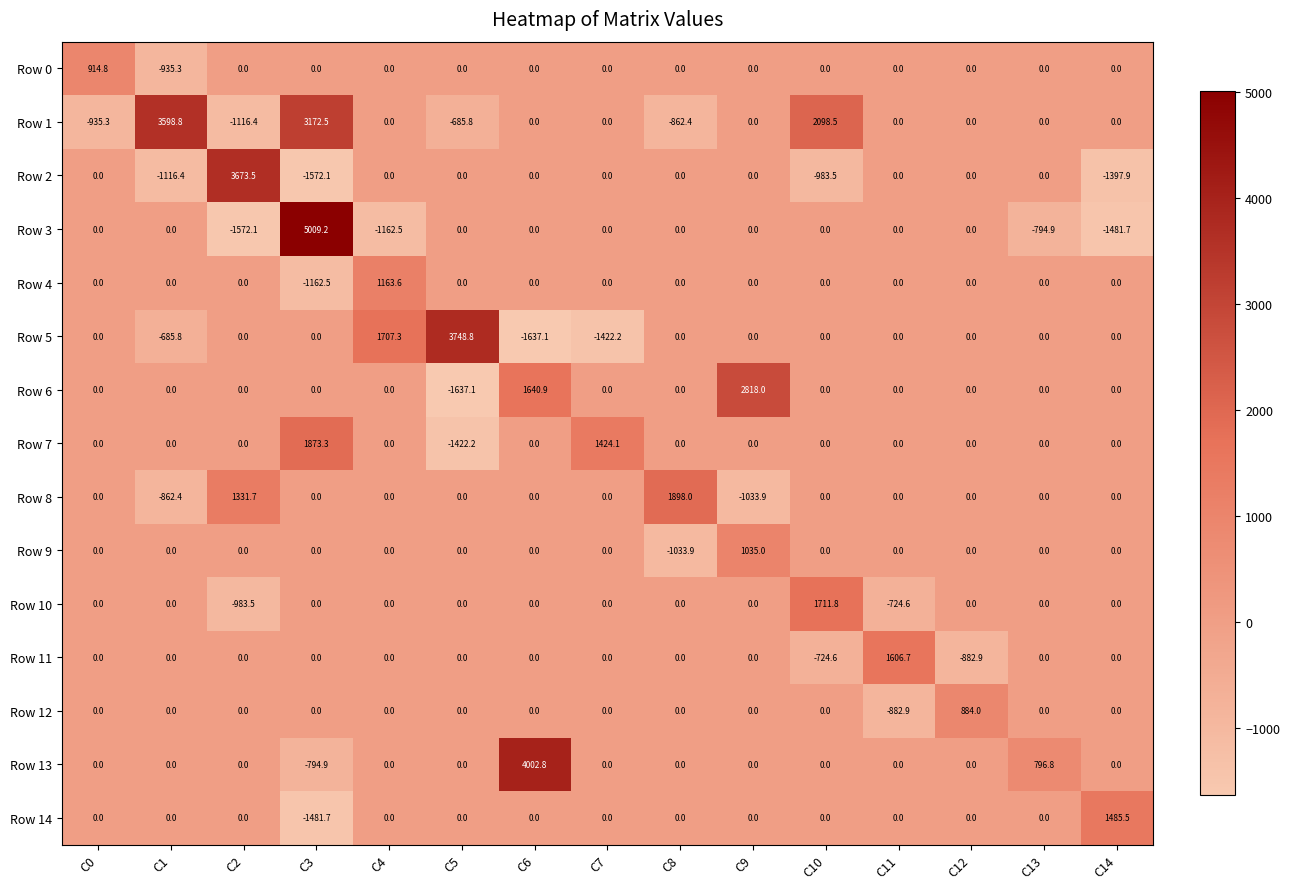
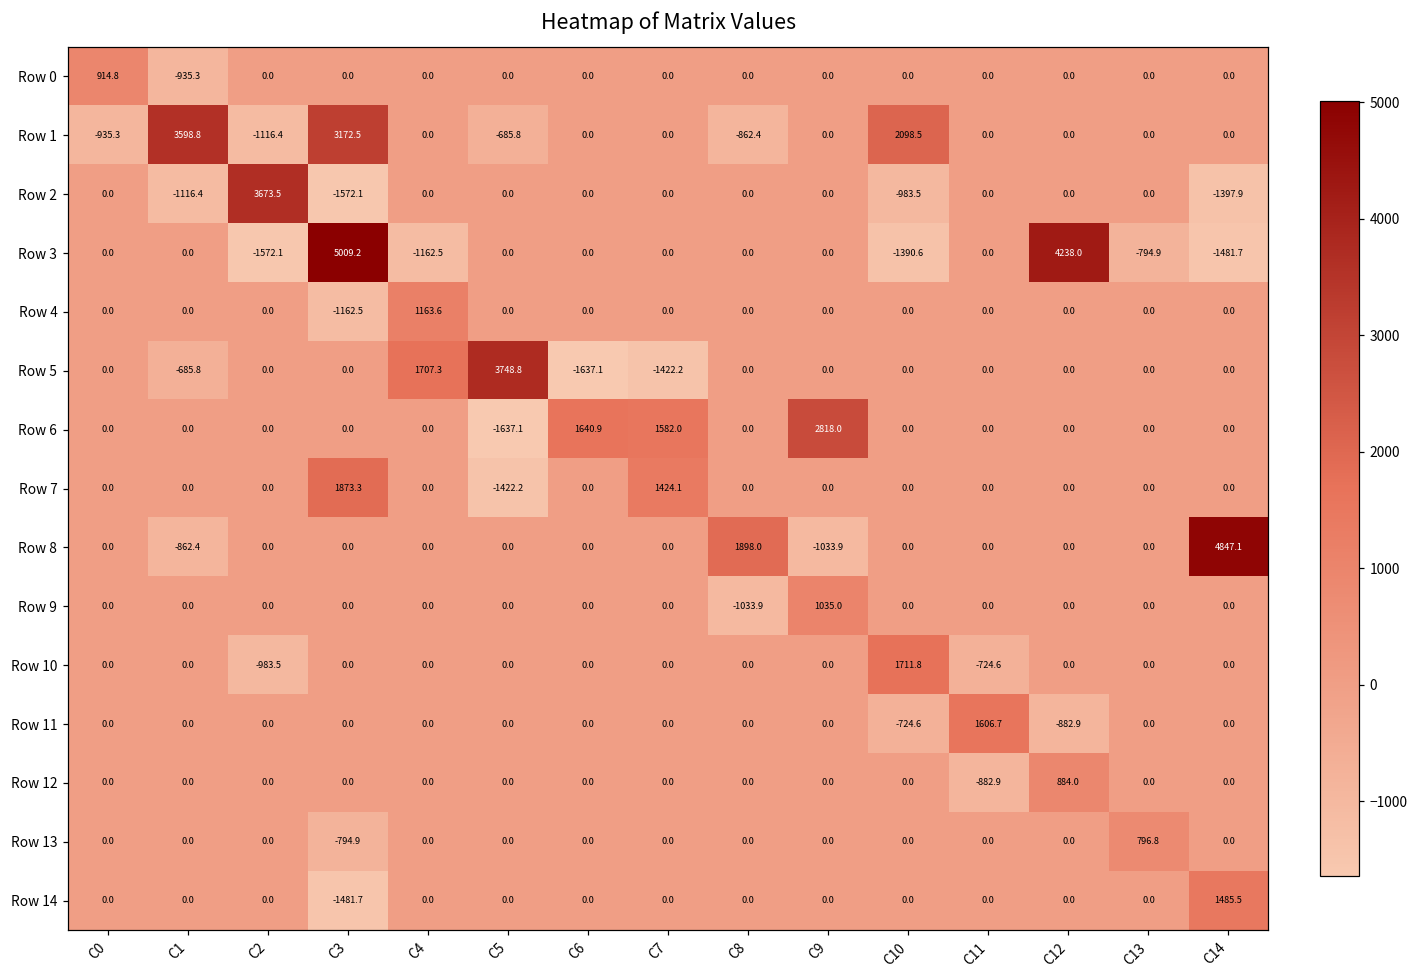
  {
    "Row 3": {
      "C0": 0.0,
      "C1": 0.0,
      "C2": -1572.1,
      "C3": 5009.2,
      "C4": -1162.5,
      "C5": 0.0,
      "C6": 0.0,
      "C7": 0.0,
      "C8": 0.0,
      "C9": 0.0,
-     "C10": 0.0,
+     "C10": -1390.6,
      "C11": 0.0,
-     "C12": 0.0,
+     "C12": 4238.0,
      "C13": -794.9,
      "C14": -1481.7
    },
    "Row 6": {
      "C0": 0.0,
      "C1": 0.0,
      "C2": 0.0,
      "C3": 0.0,
      "C4": 0.0,
      "C5": -1637.1,
      "C6": 1640.9,
-     "C7": 0.0,
+     "C7": 1582.0,
      "C8": 0.0,
      "C9": 2818.0,
      "C10": 0.0,
      "C11": 0.0,
      "C12": 0.0,
      "C13": 0.0,
      "C14": 0.0
    },
    "Row 8": {
      "C0": 0.0,
      "C1": -862.4,
-     "C2": 1331.7,
+     "C2": 0.0,
      "C3": 0.0,
      "C4": 0.0,
      "C5": 0.0,
      "C6": 0.0,
      "C7": 0.0,
      "C8": 1898.0,
      "C9": -1033.9,
      "C10": 0.0,
      "C11": 0.0,
      "C12": 0.0,
      "C13": 0.0,
-     "C14": 0.0
+     "C14": 4847.1
    },
    "Row 13": {
      "C0": 0.0,
      "C1": 0.0,
      "C2": 0.0,
      "C3": -794.9,
      "C4": 0.0,
      "C5": 0.0,
-     "C6": 4002.8,
+     "C6": 0.0,
      "C7": 0.0,
      "C8": 0.0,
      "C9": 0.0,
      "C10": 0.0,
      "C11": 0.0,
      "C12": 0.0,
      "C13": 796.8,
      "C14": 0.0
    }
  }
